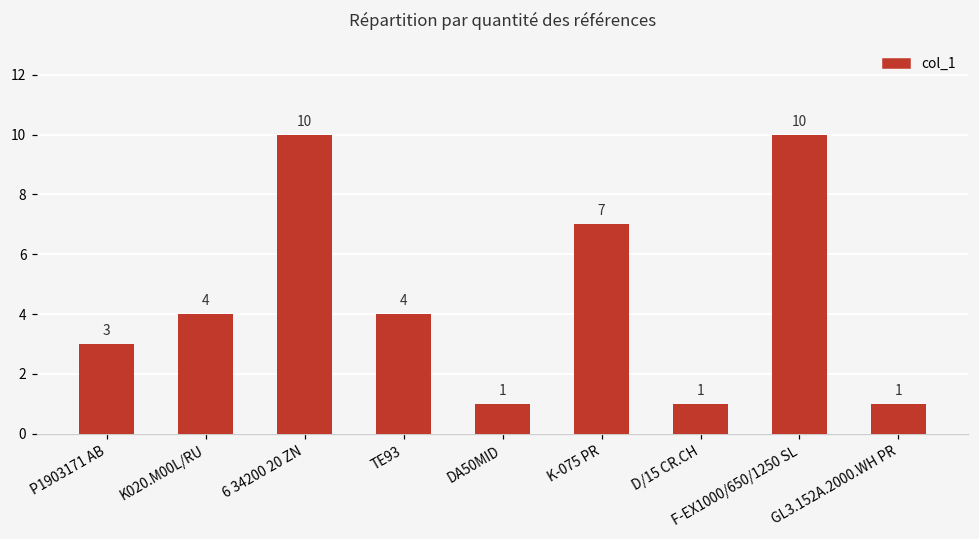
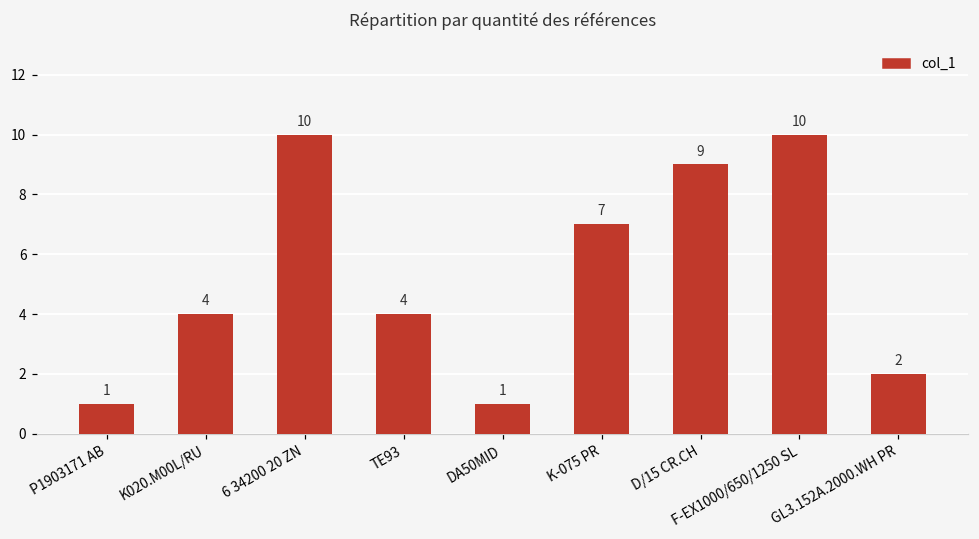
  {
-   "P1903171 AB": 3,
+   "P1903171 AB": 1,
    "K020.M00L/RU": 4,
    "6 34200 20 ZN": 10,
    "TE93": 4,
    "DA50MID": 1,
    "K-075 PR": 7,
-   "D/15 CR.CH": 1,
+   "D/15 CR.CH": 9,
    "F-EX1000/650/1250 SL": 10,
-   "GL3.152A.2000.WH PR": 1
+   "GL3.152A.2000.WH PR": 2
  }
